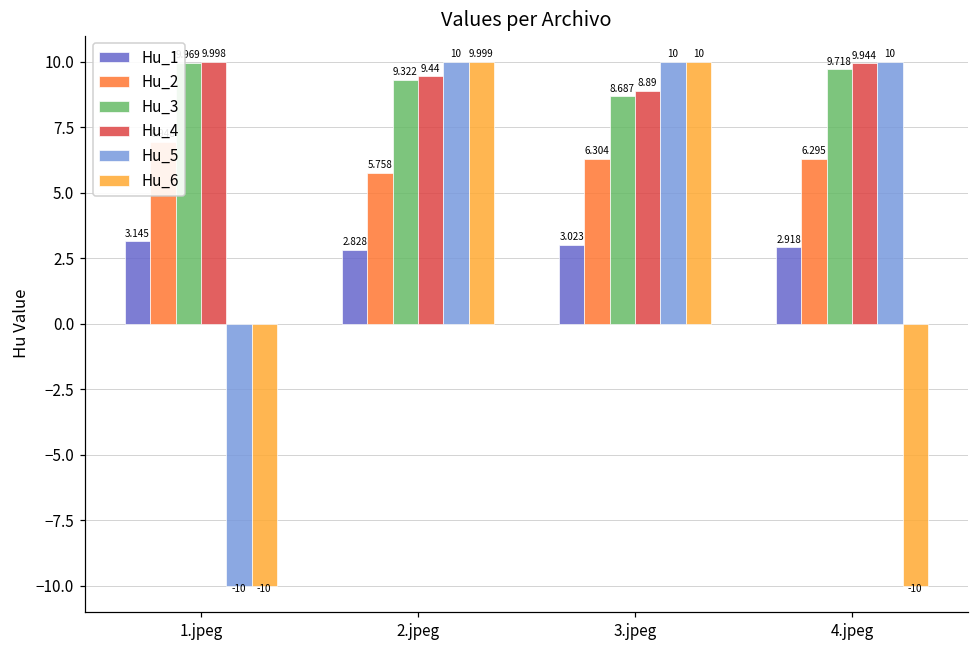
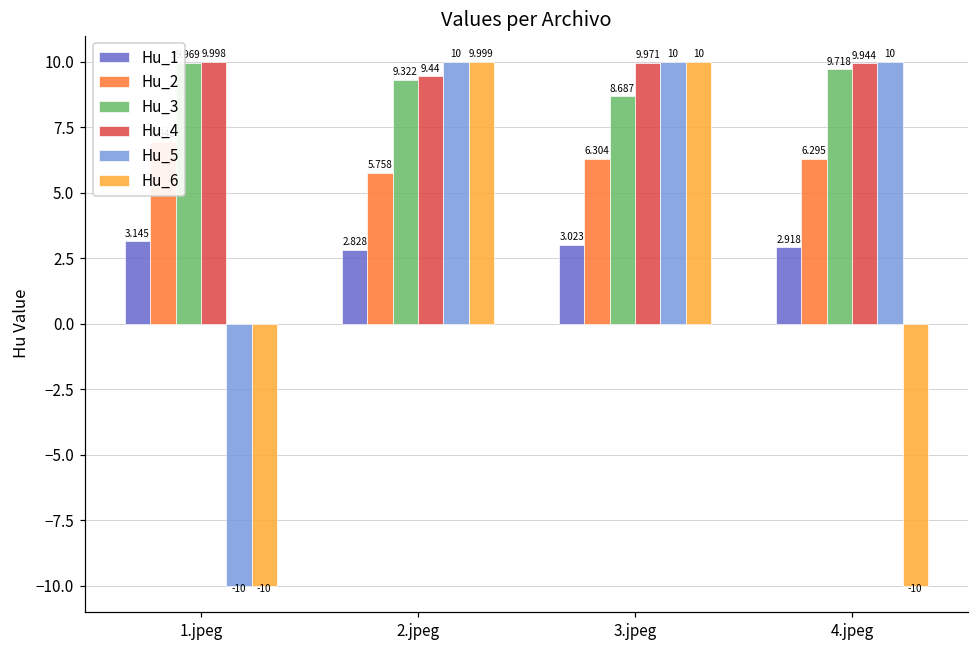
  {
    "Hu_3": {
      "2.jpeg": 9.322,
      "3.jpeg": 8.687,
      "4.jpeg": 9.718
    },
    "Hu_4": {
      "1.jpeg": 9.998,
      "2.jpeg": 9.44,
-     "3.jpeg": 8.89,
+     "3.jpeg": 9.971,
      "4.jpeg": 9.944
    }
  }
